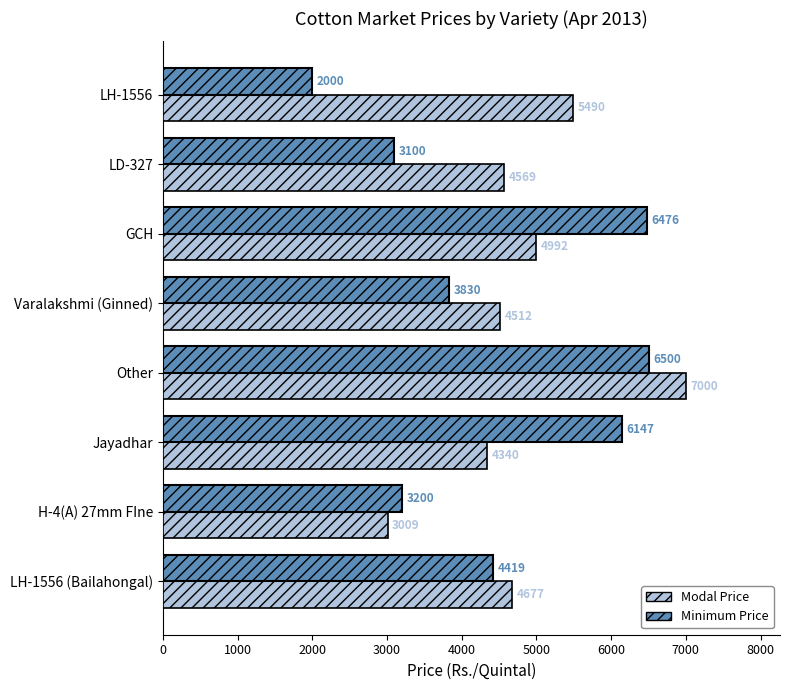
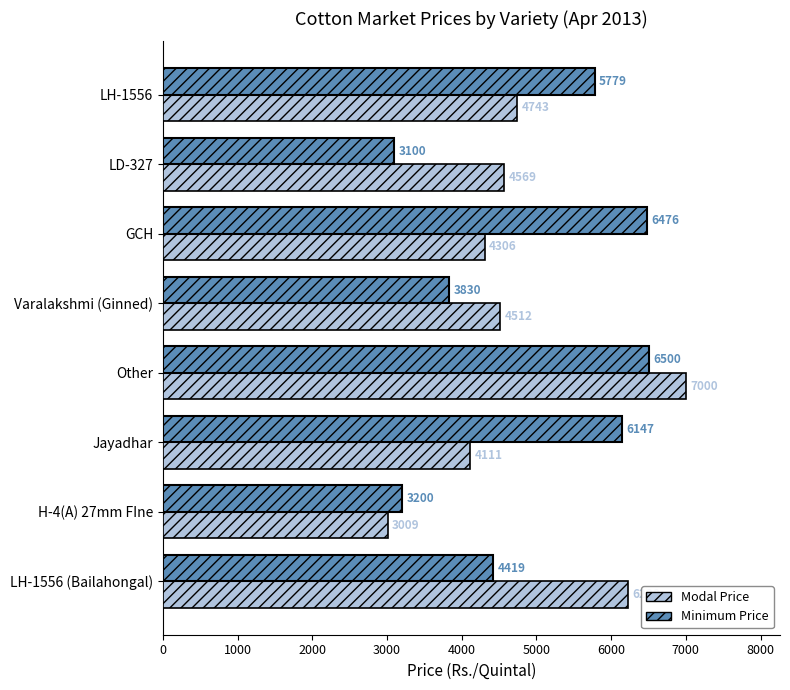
  {
    "Modal Price": {
-     "LH-1556": 5490,
+     "LH-1556": 4743,
      "LD-327": 4569,
-     "GCH": 4992,
+     "GCH": 4306,
      "Varalakshmi (Ginned)": 4512,
      "Other": 7000,
-     "Jayadhar": 4340,
+     "Jayadhar": 4111,
      "H-4(A) 27mm FIne": 3009,
-     "LH-1556 (Bailahongal)": 4700
+     "LH-1556 (Bailahongal)": 6200
    },
    "Minimum Price": {
-     "LH-1556": 2000,
+     "LH-1556": 5779,
      "LD-327": 3100,
      "GCH": 6476,
      "Varalakshmi (Ginned)": 3830,
      "Other": 6500,
      "Jayadhar": 6147,
      "H-4(A) 27mm FIne": 3200,
      "LH-1556 (Bailahongal)": 4419
    }
  }
